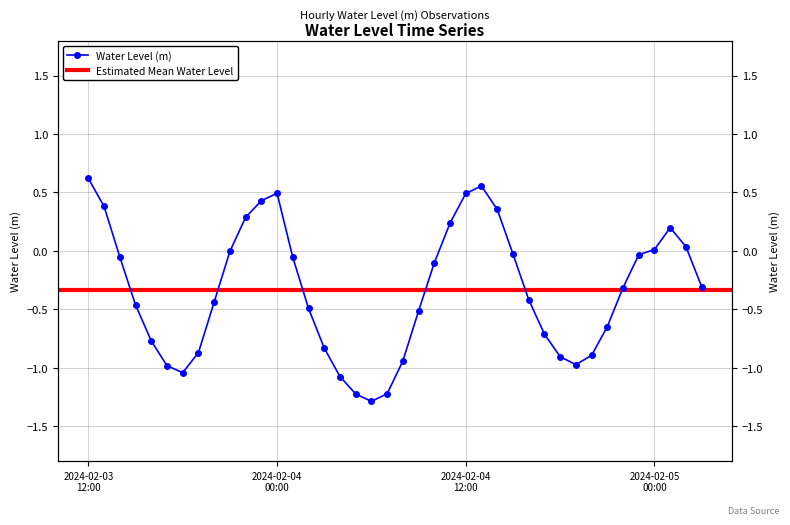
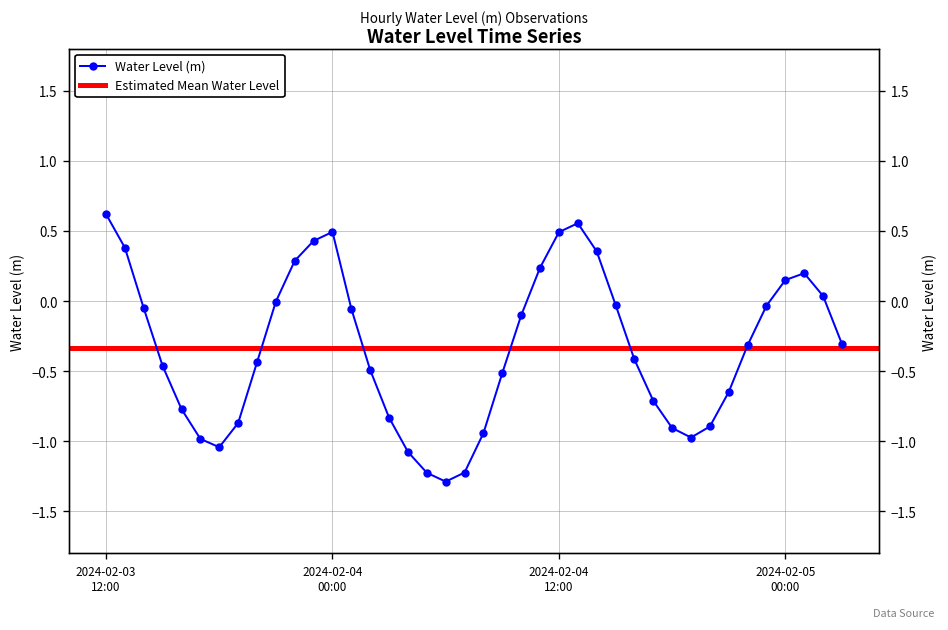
  {
    "2024-02-03 12:00": 0.62,
    "2024-02-04 00:00": 0.49,
    "2024-02-04 12:00": 0.49,
-   "2024-02-05 00:00": 0.01
+   "2024-02-05 00:00": 0.15
  }
